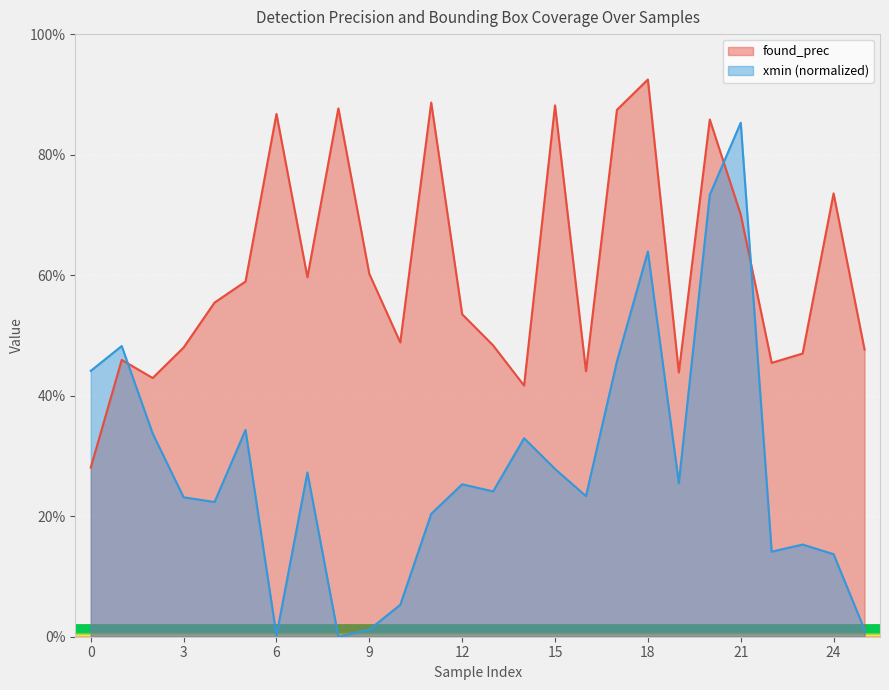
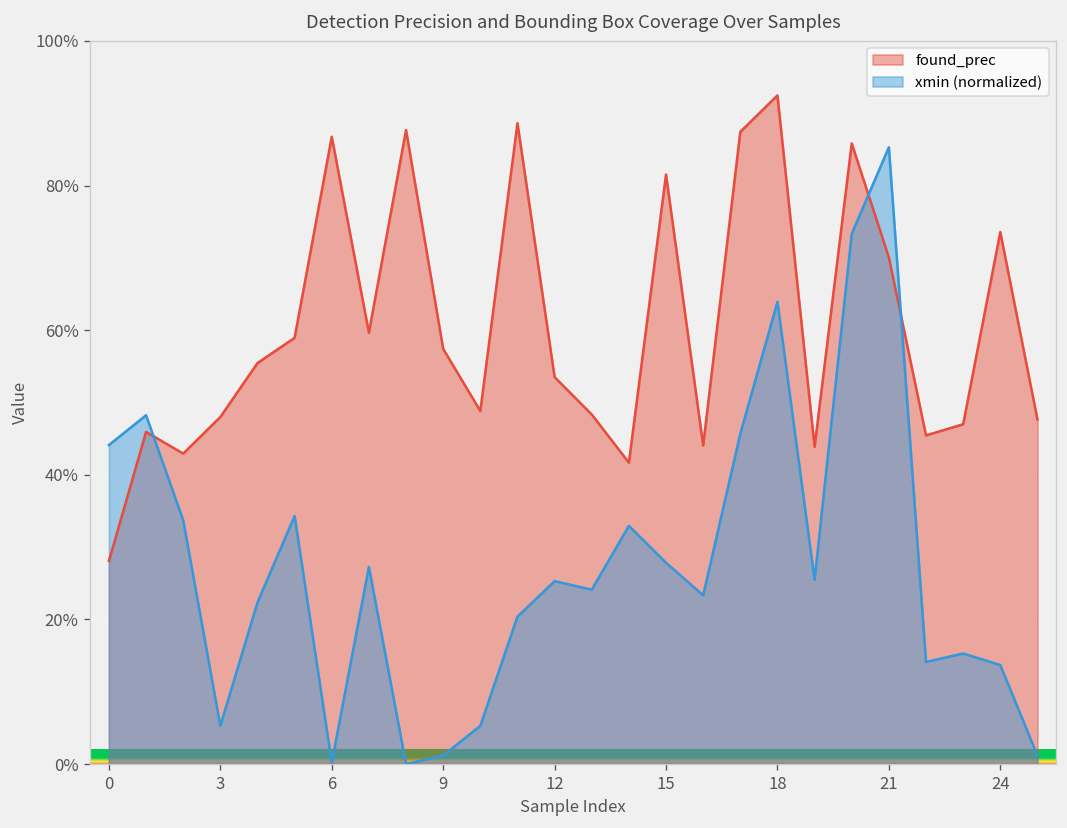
  {
    "found_prec": {
      "0": "28%",
      "3": "48%",
      "6": "87%",
-     "9": "60%",
+     "9": "57%",
      "12": "54%",
-     "15": "88%",
+     "15": "82%",
      "18": "92%",
      "21": "70%",
      "24": "74%"
    },
    "xmin (normalized)": {
      "0": "44%",
-     "3": "23%",
+     "3": "5%",
      "12": "25%",
      "15": "28%",
      "18": "64%",
      "21": "85%",
      "24": "14%"
    }
  }
